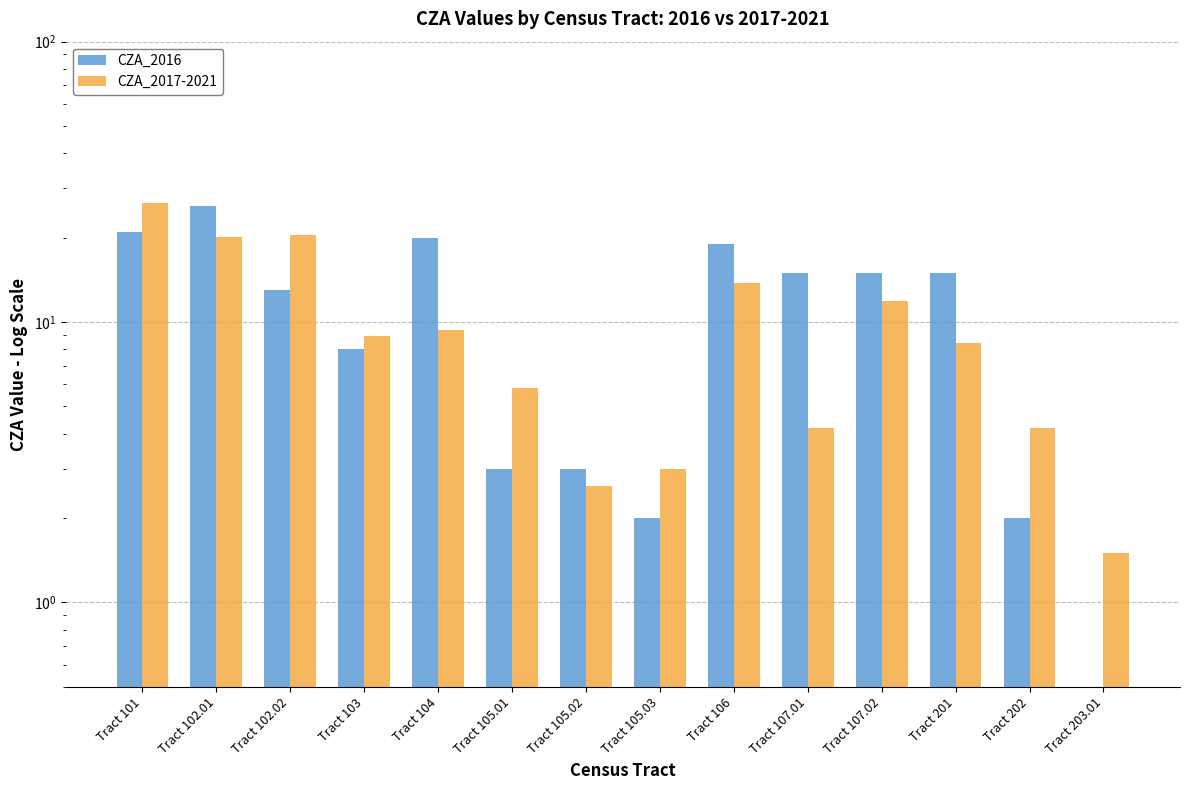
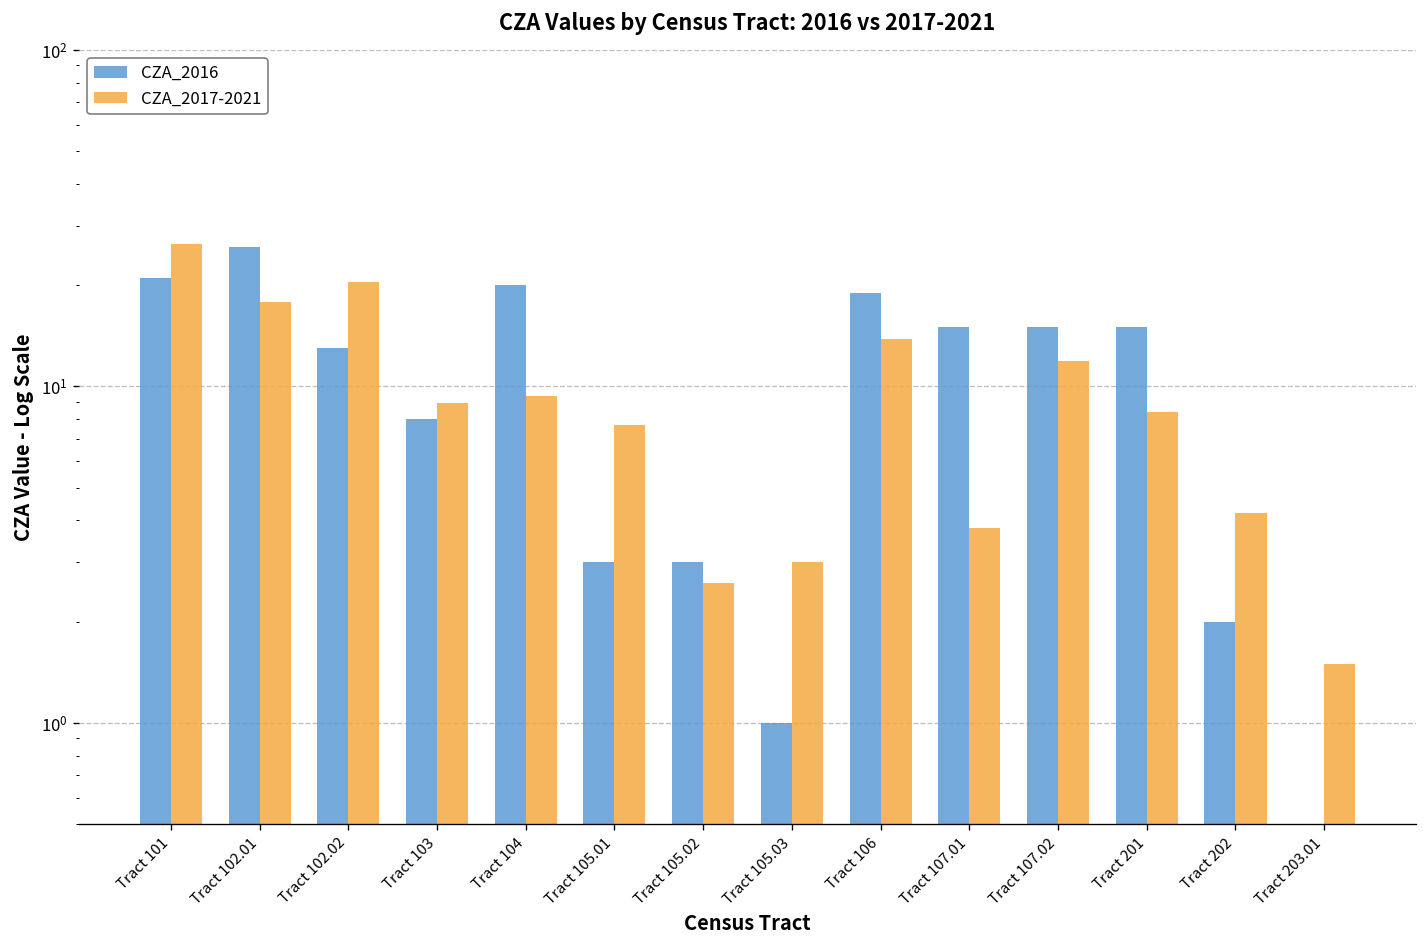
  {
    "CZA_2016": {
      "Tract 101": 21,
      "Tract 102.01": 26,
      "Tract 102.02": 13,
      "Tract 103": 8,
      "Tract 104": 20,
      "Tract 105.01": 3,
      "Tract 105.02": 3,
-     "Tract 105.03": 2,
+     "Tract 105.03": 1,
      "Tract 106": 19,
      "Tract 107.01": 15,
      "Tract 107.02": 15,
      "Tract 201": 15,
      "Tract 202": 2,
      "Tract 203.01": 0.50
    },
    "CZA_2017-2021": {
      "Tract 101": 27,
-     "Tract 102.01": 20,
+     "Tract 102.01": 18,
      "Tract 102.02": 20,
      "Tract 103": 8.9,
      "Tract 104": 9.4,
-     "Tract 105.01": 5.8,
+     "Tract 105.01": 7.7,
      "Tract 105.02": 2.6,
      "Tract 105.03": 3.0,
      "Tract 106": 14,
-     "Tract 107.01": 4.2,
+     "Tract 107.01": 3.8,
      "Tract 107.02": 11.9,
      "Tract 201": 8.4,
      "Tract 202": 4.2,
      "Tract 203.01": 1.5
    }
  }
